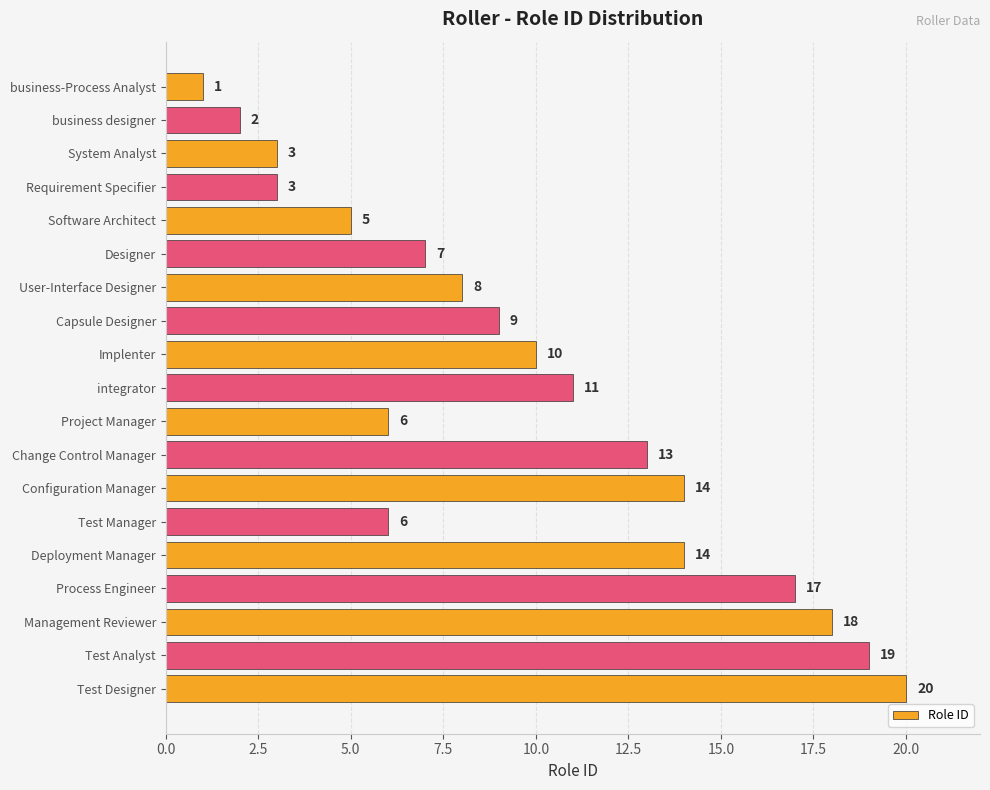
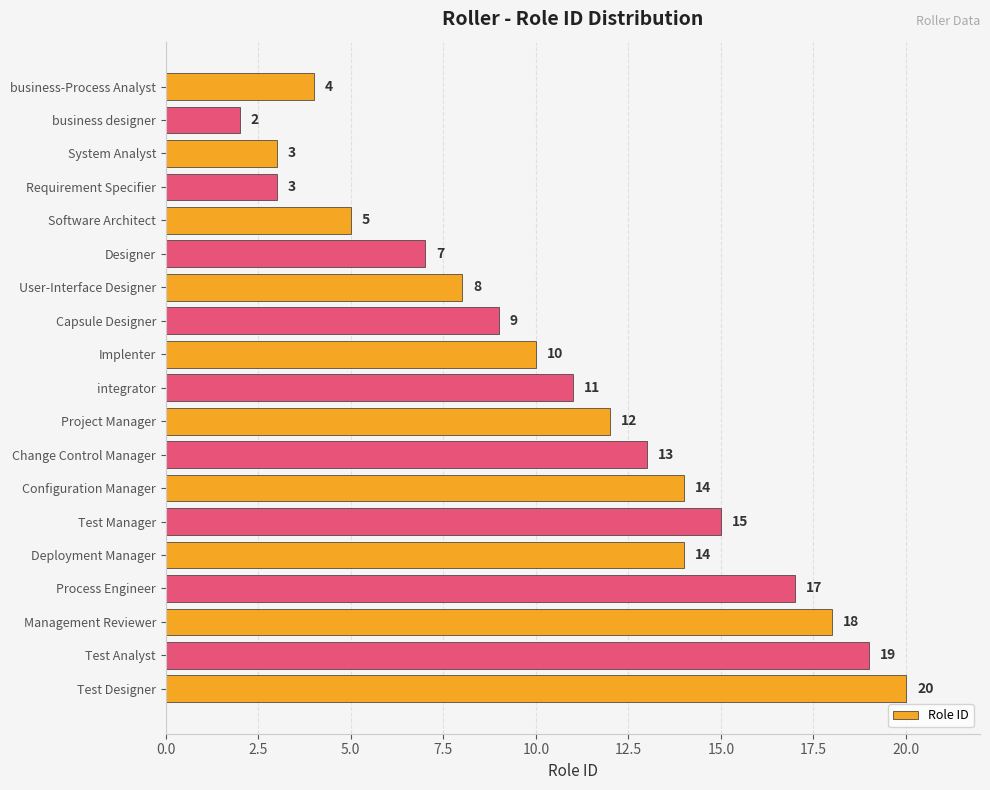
  {
-   "business-Process Analyst": 1,
+   "business-Process Analyst": 4,
    "business designer": 2,
    "System Analyst": 3,
    "Requirement Specifier": 3,
    "Software Architect": 5,
    "Designer": 7,
    "User-Interface Designer": 8,
    "Capsule Designer": 9,
    "Implenter": 10,
    "integrator": 11,
-   "Project Manager": 6,
+   "Project Manager": 12,
    "Change Control Manager": 13,
    "Configuration Manager": 14,
-   "Test Manager": 6,
+   "Test Manager": 15,
    "Deployment Manager": 14,
    "Process Engineer": 17,
    "Management Reviewer": 18,
    "Test Analyst": 19,
    "Test Designer": 20
  }
